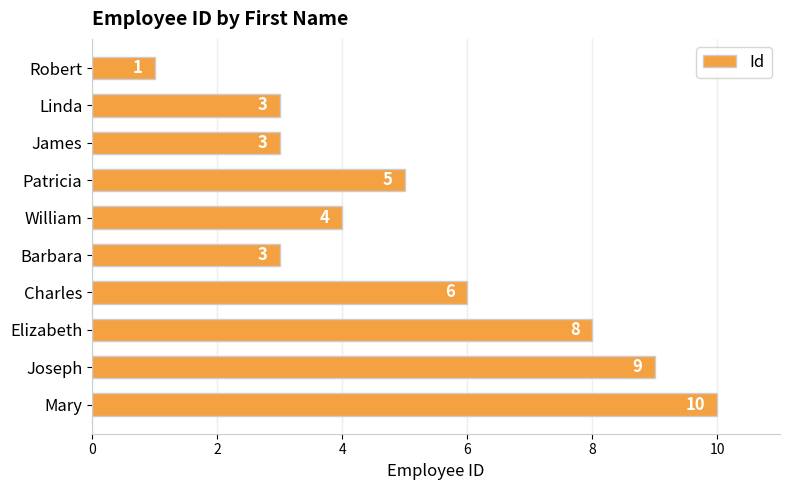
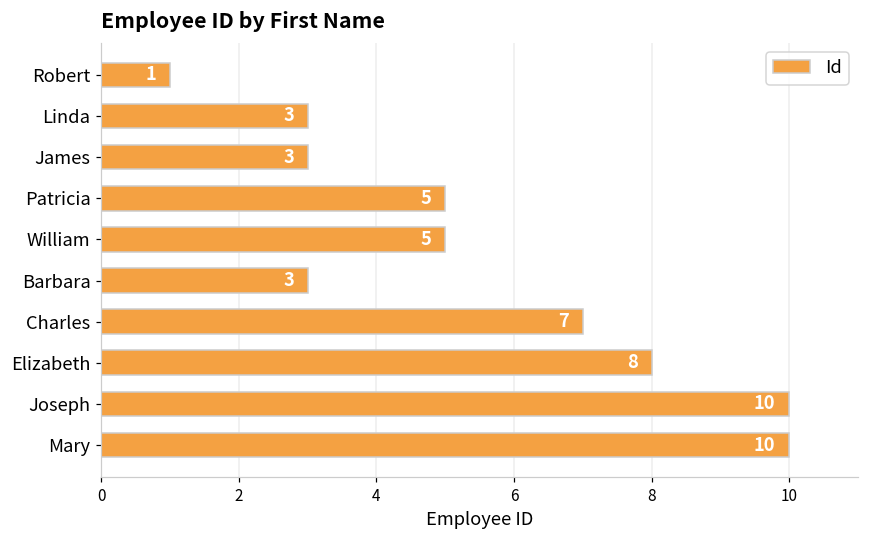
  {
    "Robert": 1,
    "Linda": 3,
    "James": 3,
    "Patricia": 5,
-   "William": 4,
+   "William": 5,
    "Barbara": 3,
-   "Charles": 6,
+   "Charles": 7,
    "Elizabeth": 8,
-   "Joseph": 9,
+   "Joseph": 10,
    "Mary": 10
  }
